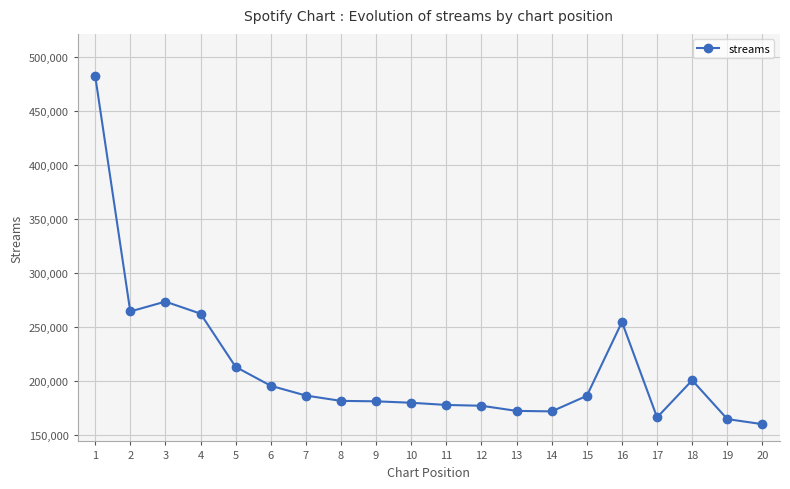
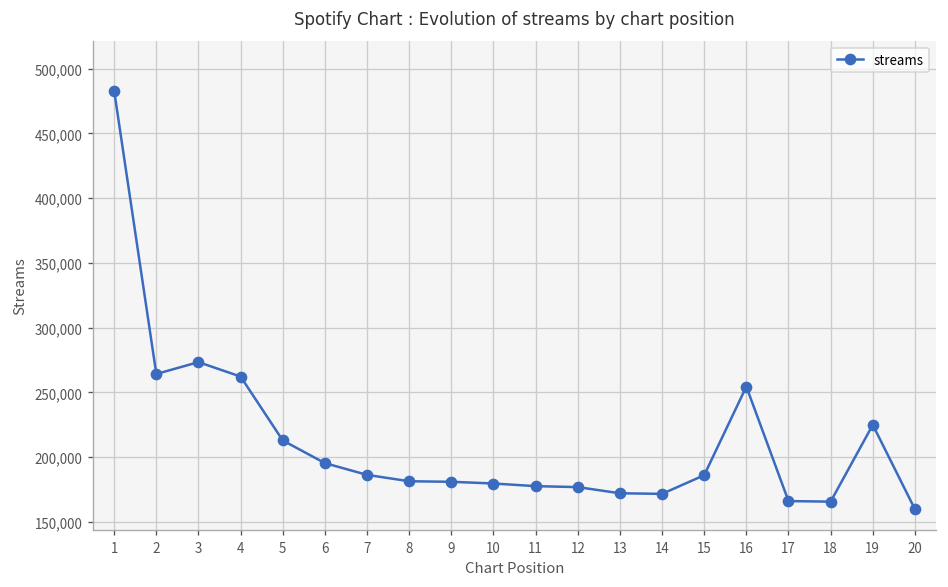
  {
    "1": "483,000",
    "2": "264,000",
    "3": "273,000",
    "4": "262,000",
    "5": "213,000",
    "6": "195,000",
    "7": "186,000",
    "8": "181,000",
    "9": "181,000",
    "10": "180,000",
    "11": "178,000",
    "12": "177,000",
    "13": "172,000",
    "14": "172,000",
    "15": "186,000",
    "16": "254,000",
    "17": "166,000",
-   "18": "200,000",
-   "19": "164,000",
+   "18": "166,000",
+   "19": "225,000",
    "20": "160,000"
  }
